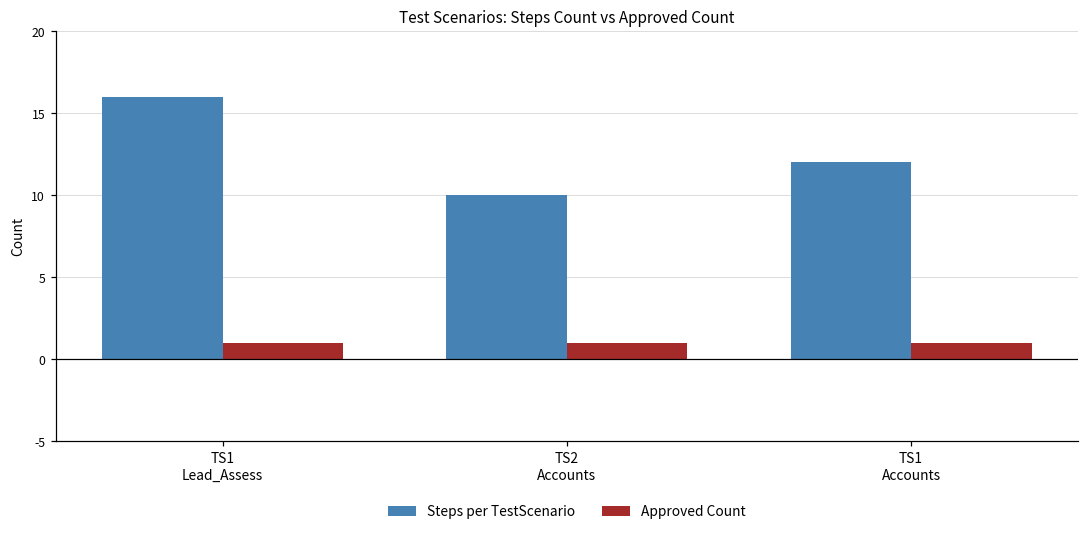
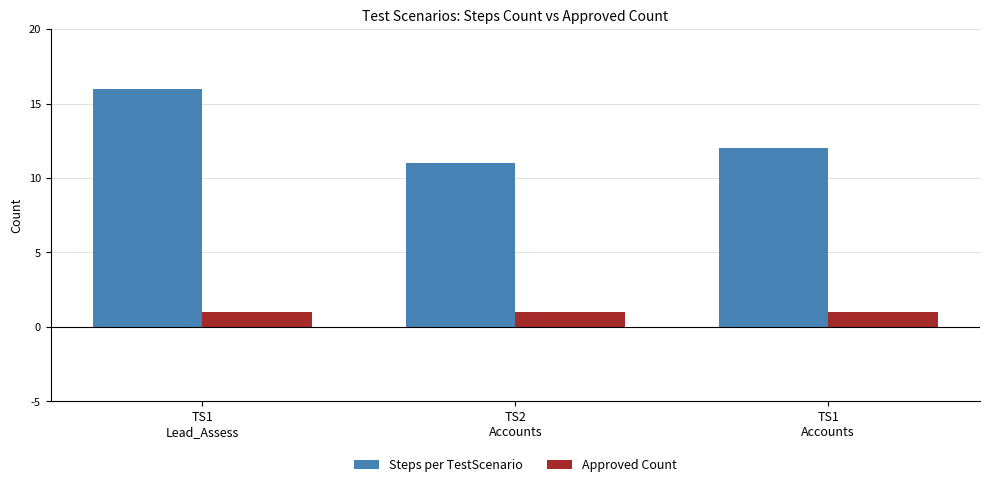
  {
    "Steps per TestScenario": {
      "TS1 Lead_Assess": 16,
-     "TS2 Accounts": 10,
+     "TS2 Accounts": 11,
      "TS1 Accounts": 12
    },
    "Approved Count": {
      "TS1 Lead_Assess": 1,
      "TS2 Accounts": 1,
      "TS1 Accounts": 1
    }
  }
